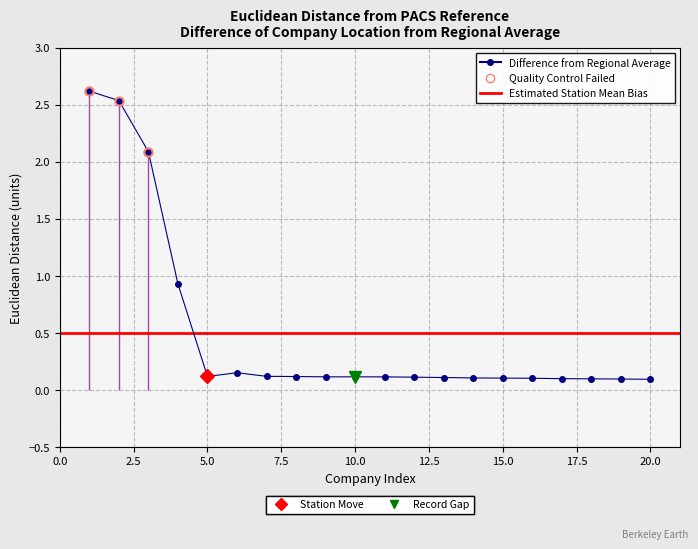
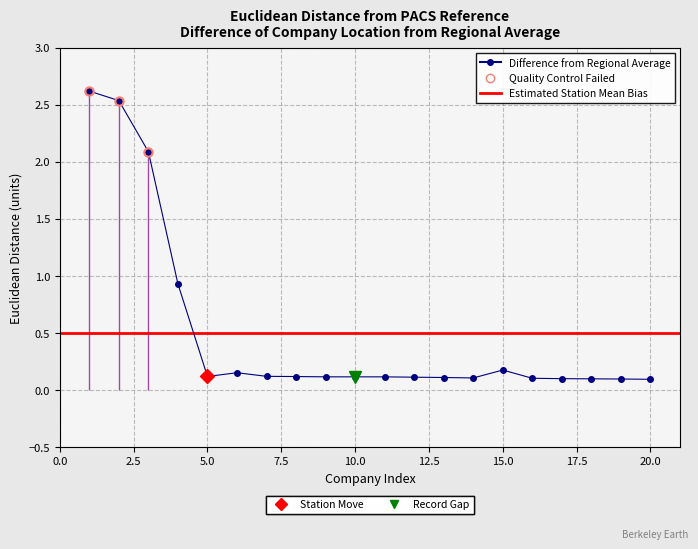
  {
    "Difference from Regional Average": {
-     "15.0": 0.11,
+     "15.0": 0.18,
      "20.0": 0.10
    }
  }
